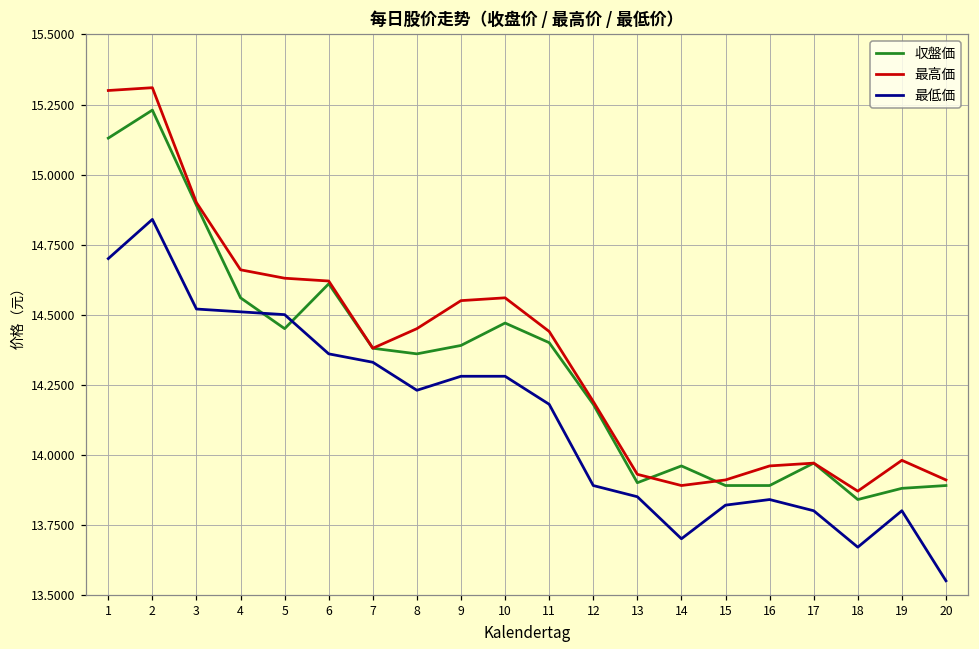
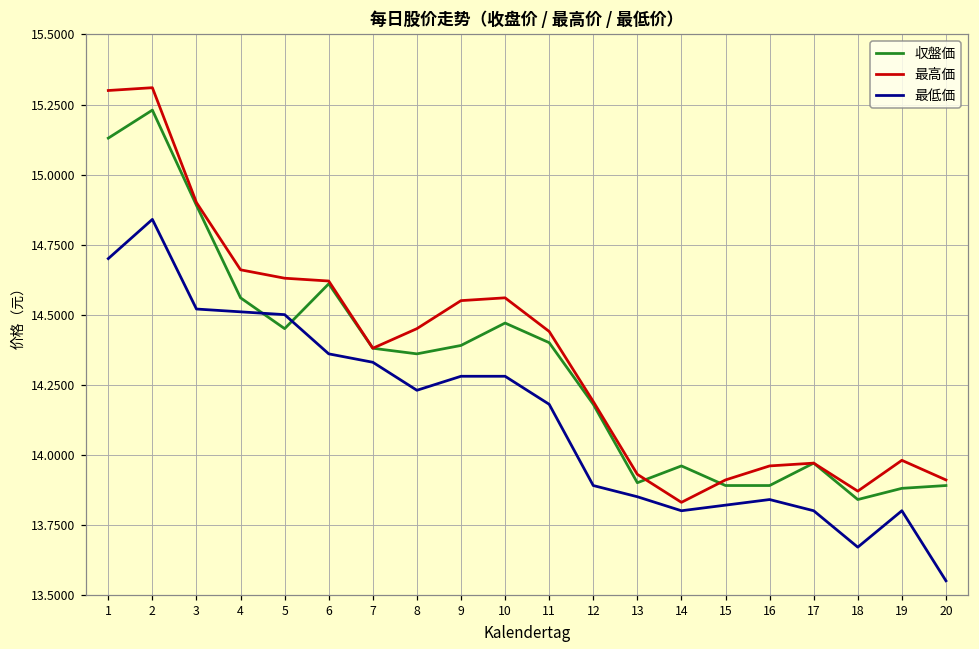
  {
    "収盤価": {
      "1": 15.13,
      "2": 15.23,
      "3": 14.89,
      "4": 14.56,
      "5": 14.45,
      "8": 14.36,
      "9": 14.39,
      "10": 14.47,
      "11": 14.40,
      "13": 13.90,
      "14": 13.96,
      "15": 13.89,
      "16": 13.89,
      "18": 13.84,
      "19": 13.88,
      "20": 13.89
    },
    "最高価": {
      "1": 15.30,
      "2": 15.31,
      "3": 14.90,
      "4": 14.66,
      "5": 14.63,
      "8": 14.45,
      "9": 14.55,
      "10": 14.56,
      "11": 14.44,
      "13": 13.93,
-     "14": 13.89,
+     "14": 13.83,
      "15": 13.91,
      "16": 13.96,
      "18": 13.87,
      "19": 13.98,
      "20": 13.91
    },
    "最低価": {
      "1": 14.7,
      "2": 14.84,
      "3": 14.52,
      "4": 14.51,
      "5": 14.5,
      "6": 14.36,
      "7": 14.33,
      "8": 14.23,
      "9": 14.28,
      "10": 14.28,
      "11": 14.18,
      "12": 13.89,
      "13": 13.85,
-     "14": 13.7,
+     "14": 13.8,
      "15": 13.82,
      "16": 13.84,
      "17": 13.8,
      "18": 13.67,
      "19": 13.8,
      "20": 13.55
    }
  }
